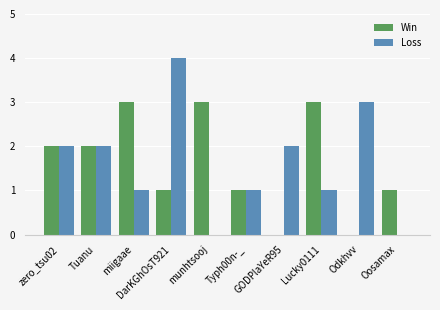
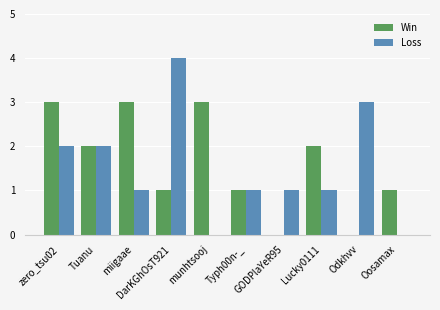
  {
    "Win": {
-     "zero_tsu02": 2,
+     "zero_tsu02": 3,
      "Tuanu": 2,
      "miigaae": 3,
      "DarKGhOsT921": 1,
      "munhtsooj": 3,
      "Typh00n-_": 1,
      "GODPlaYeR95": 0,
-     "Lucky0111": 3,
+     "Lucky0111": 2,
      "Odkhvv": 0,
      "Oosamax": 1
    },
    "Loss": {
      "zero_tsu02": 2,
      "Tuanu": 2,
      "miigaae": 1,
      "DarKGhOsT921": 4,
      "munhtsooj": 0,
      "Typh00n-_": 1,
-     "GODPlaYeR95": 2,
+     "GODPlaYeR95": 1,
      "Lucky0111": 1,
      "Odkhvv": 3,
      "Oosamax": 0
    }
  }
